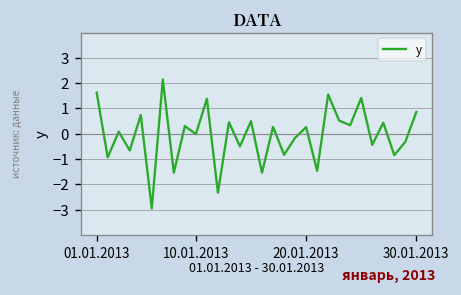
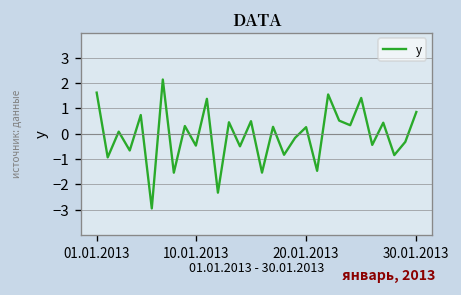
  {
    "01.01.2013": 1.6,
-   "10.01.2013": 0.0,
+   "10.01.2013": -0.5,
    "20.01.2013": 0.3,
    "30.01.2013": 0.9
  }
